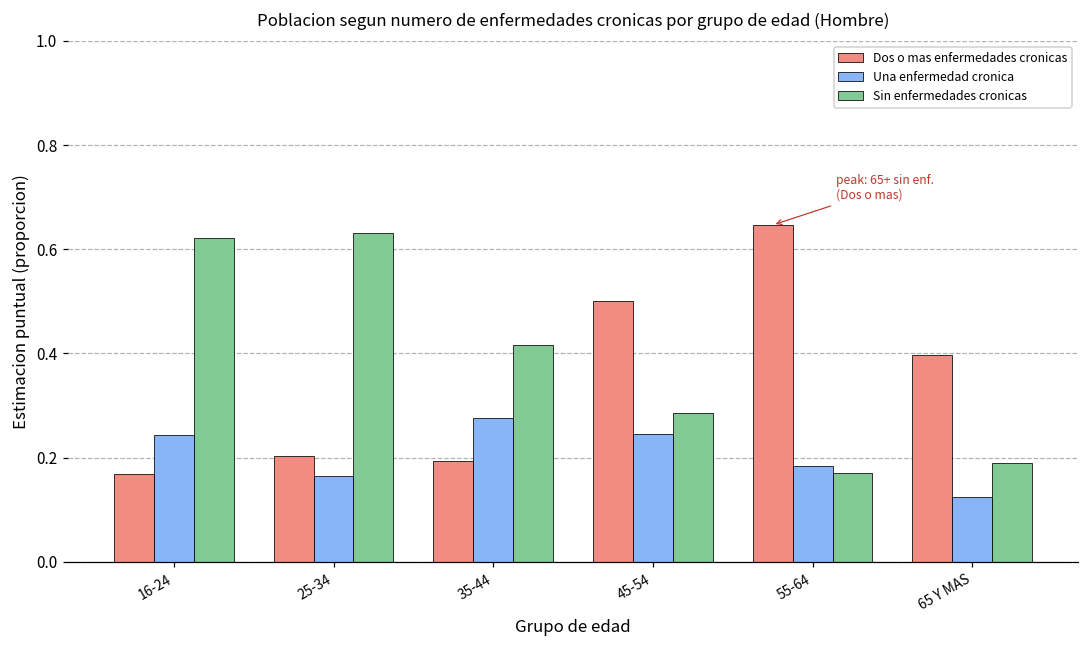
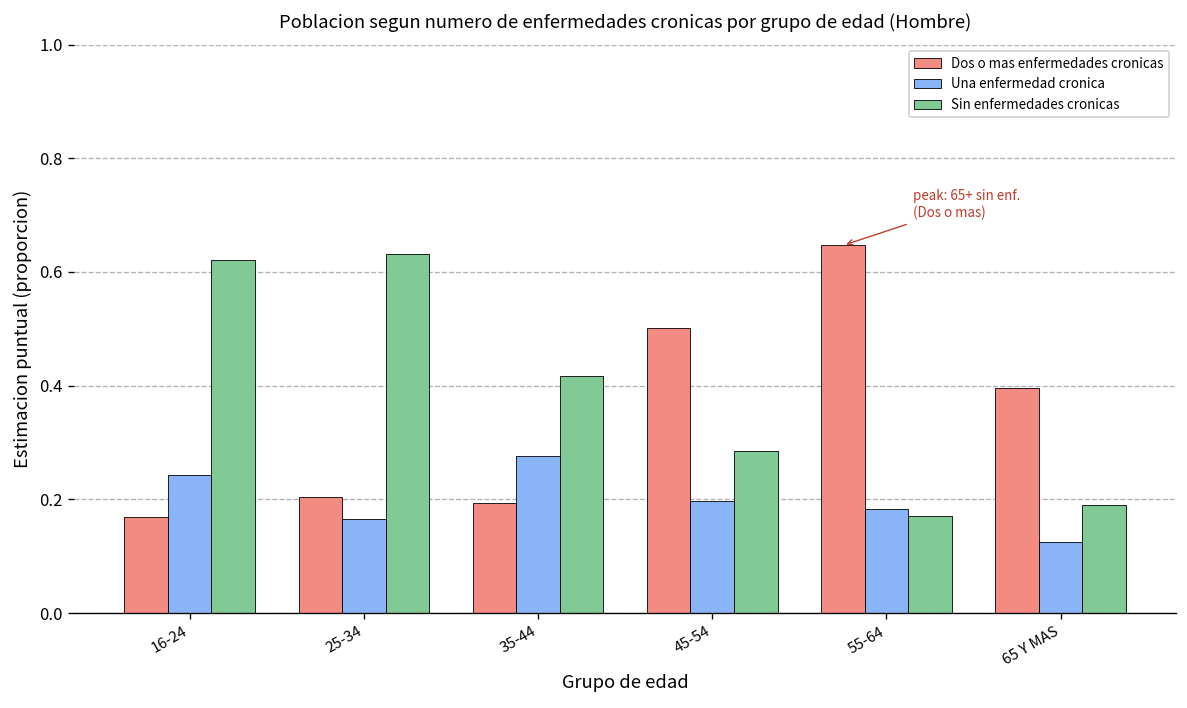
  {
    "Dos o mas enfermedades cronicas": {
      "16-24": 0.17,
      "25-34": 0.20,
      "35-44": 0.19,
      "45-54": 0.50,
      "65 Y MAS": 0.40
    },
    "Una enfermedad cronica": {
      "16-24": 0.24,
      "25-34": 0.16,
      "35-44": 0.28,
-     "45-54": 0.24,
+     "45-54": 0.20,
      "55-64": 0.18,
      "65 Y MAS": 0.12
    },
    "Sin enfermedades cronicas": {
      "16-24": 0.62,
      "25-34": 0.63,
      "35-44": 0.42,
      "45-54": 0.29,
      "55-64": 0.17,
      "65 Y MAS": 0.19
    }
  }
